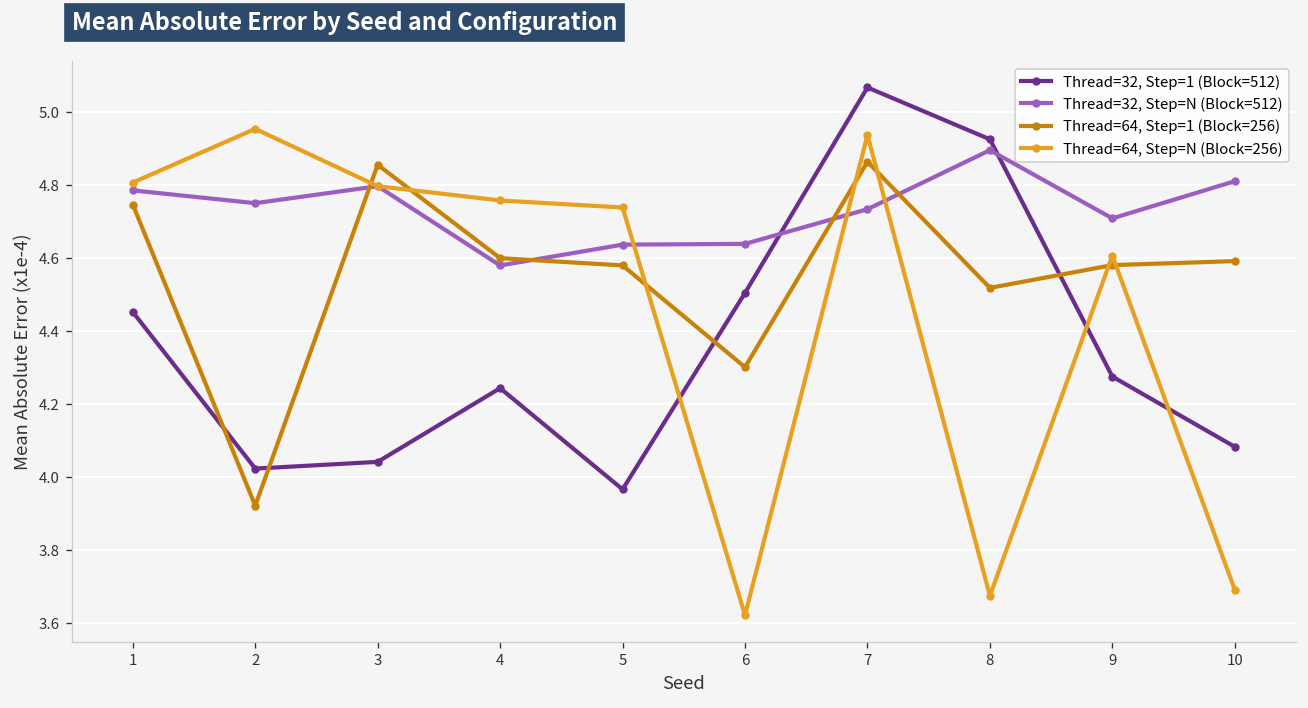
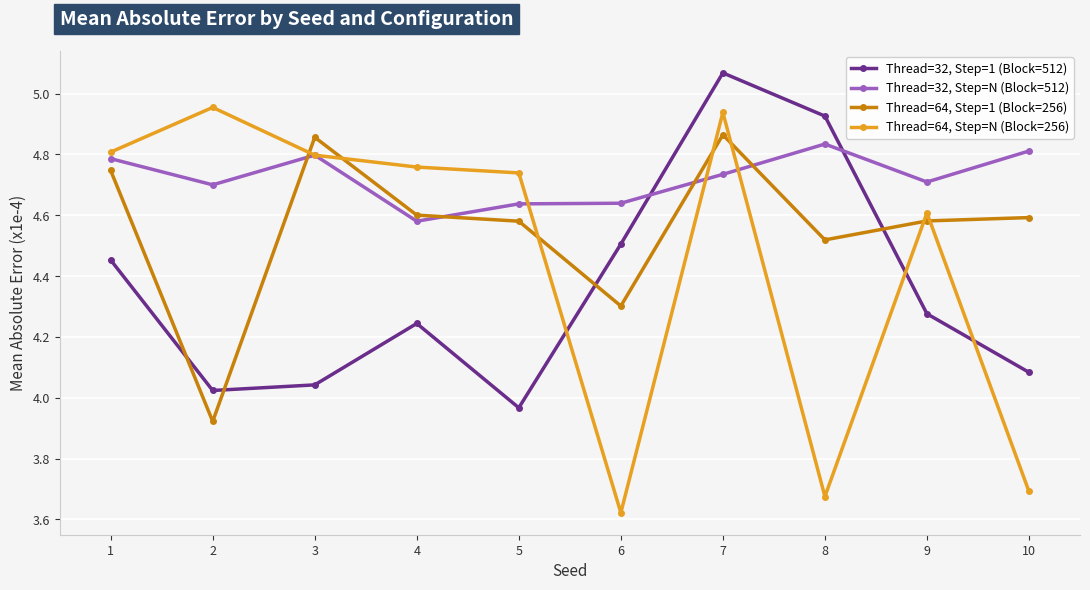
  {
    "Thread=32, Step=1 (Block=512)": {
      "1": 4.45,
      "2": 4.02,
      "3": 4.04,
      "4": 4.24,
      "5": 3.97,
      "6": 4.51,
      "7": 5.07,
      "8": 4.93,
      "9": 4.28,
      "10": 4.08
    },
    "Thread=32, Step=N (Block=512)": {
      "1": 4.79,
-     "2": 4.75,
+     "2": 4.70,
      "4": 4.58,
      "5": 4.64,
      "6": 4.64,
      "7": 4.73,
-     "8": 4.90,
+     "8": 4.83,
      "9": 4.71,
      "10": 4.81
    }
  }
